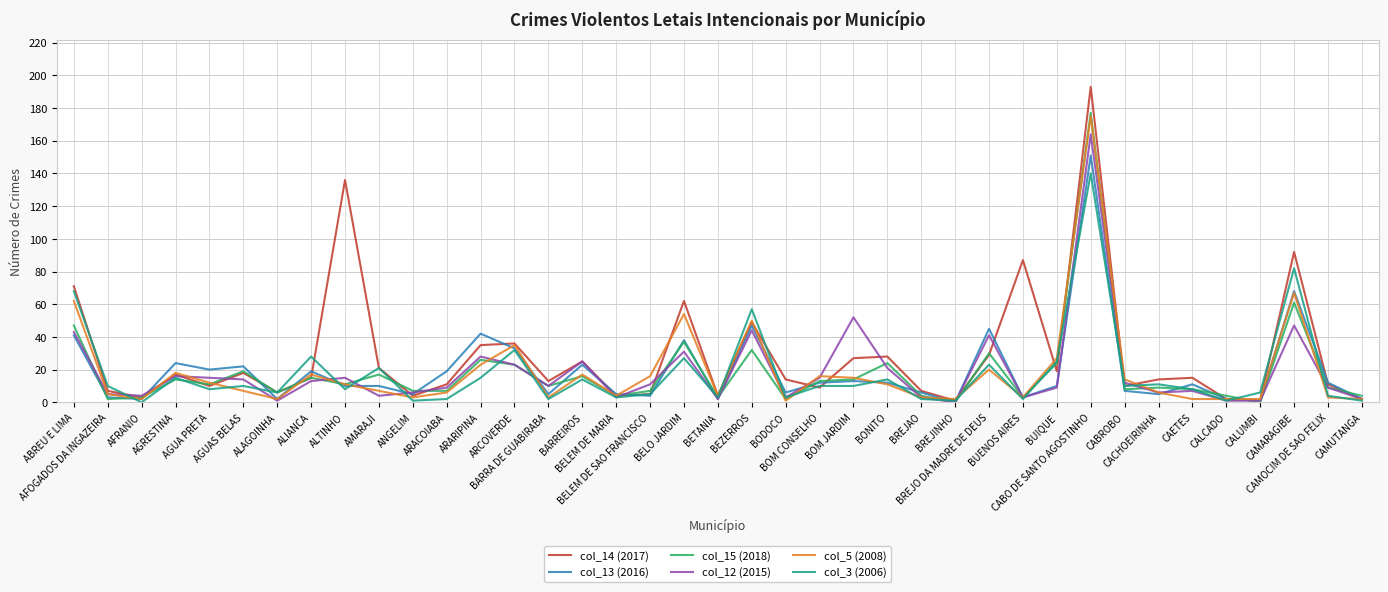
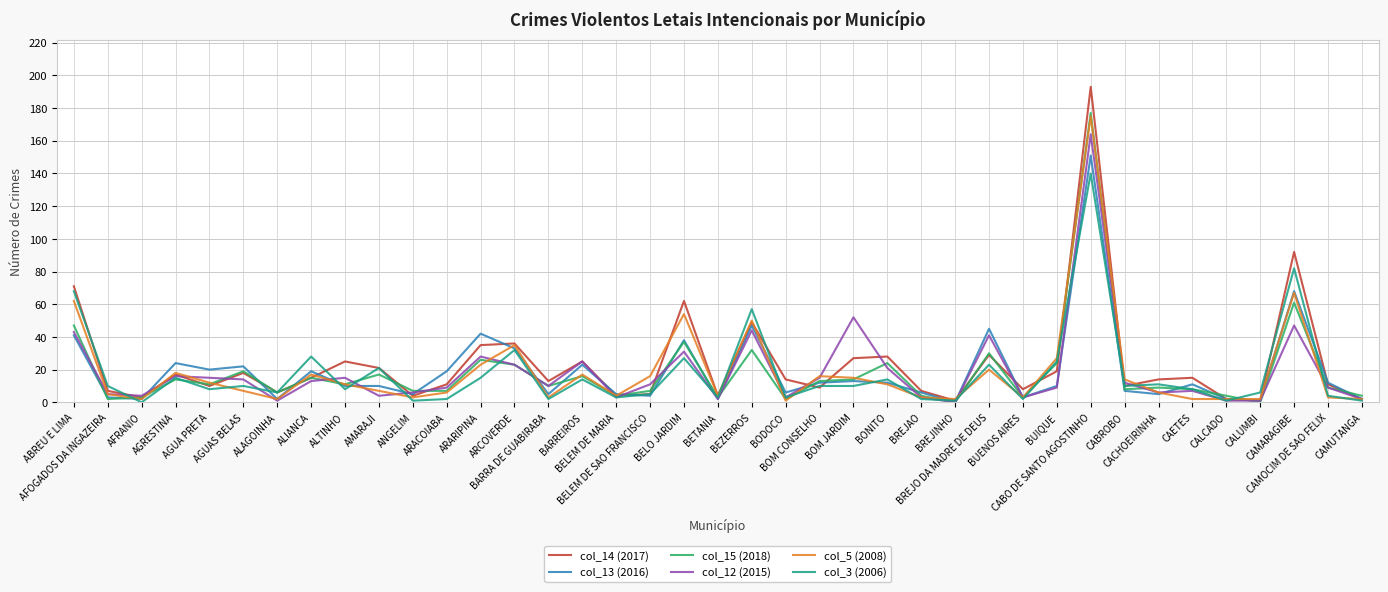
  {
    "col_14 (2017)": {
      "ABREU E LIMA": 71,
      "AFOGADOS DA INGAZEIRA": 7,
-     "ALTINHO": 136,
+     "ALTINHO": 25,
      "ARACOIABA": 11,
      "ARARIPINA": 35,
      "BARRA DE GUABIRABA": 13,
      "BELO JARDIM": 62,
      "BODOCO": 14,
      "BOM JARDIM": 27,
      "BONITO": 28,
-     "BUENOS AIRES": 87,
+     "BUENOS AIRES": 8,
      "BUIQUE": 19,
      "CABO DE SANTO AGOSTINHO": 193,
      "CACHOEIRINHA": 14,
      "CAETES": 15,
      "CAMARAGIBE": 92
    },
    "col_13 (2016)": {
      "ABREU E LIMA": 41,
      "AGRESTINA": 24,
      "AGUA PRETA": 20,
      "AGUAS BELAS": 22,
      "ALIANCA": 19,
      "AMARAJI": 10,
      "ARACOIABA": 19,
      "ARARIPINA": 42,
      "BARRA DE GUABIRABA": 5,
      "BARREIROS": 23,
      "BEZERROS": 47,
      "BODOCO": 6,
      "BREJO DA MADRE DE DEUS": 45,
      "CABO DE SANTO AGOSTINHO": 151,
      "CAETES": 11
    },
    "col_12 (2015)": {
      "ABREU E LIMA": 43,
      "AGUA PRETA": 15,
      "AGUAS BELAS": 14,
      "ALIANCA": 13,
      "ALTINHO": 15,
      "AMARAJI": 4,
      "ARACOIABA": 9,
      "ARARIPINA": 28,
      "BELEM DE SAO FRANCISCO": 11,
      "BELO JARDIM": 31,
      "BEZERROS": 44,
      "BOM JARDIM": 52,
      "BONITO": 21,
      "BREJO DA MADRE DE DEUS": 41,
      "CABO DE SANTO AGOSTINHO": 164,
      "CABROBO": 12,
      "CAMARAGIBE": 47
    },
    "col_5 (2008)": {
      "ABREU E LIMA": 62,
      "AGUAS BELAS": 7,
      "ALIANCA": 17,
      "AMARAJI": 7,
      "ARARIPINA": 23,
      "BELEM DE SAO FRANCISCO": 16,
      "BELO JARDIM": 54,
      "BREJO DA MADRE DE DEUS": 20,
      "BUIQUE": 27,
      "CABO DE SANTO AGOSTINHO": 175,
      "CABROBO": 14,
      "CAETES": 2
    }
  }
